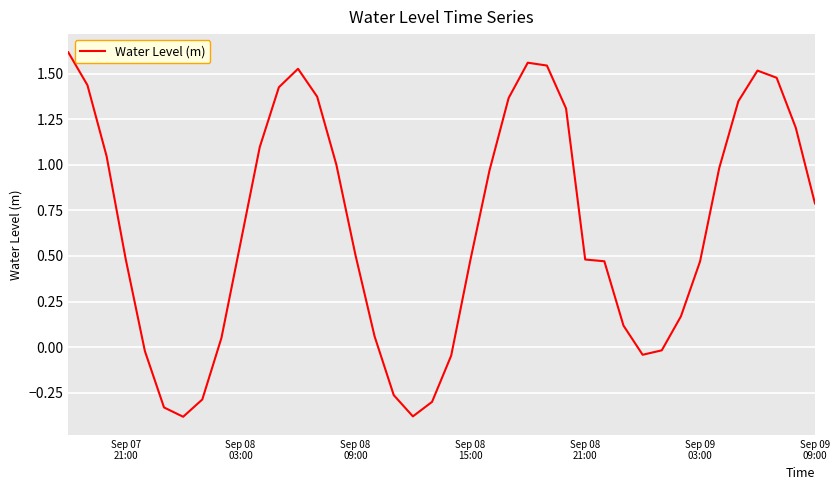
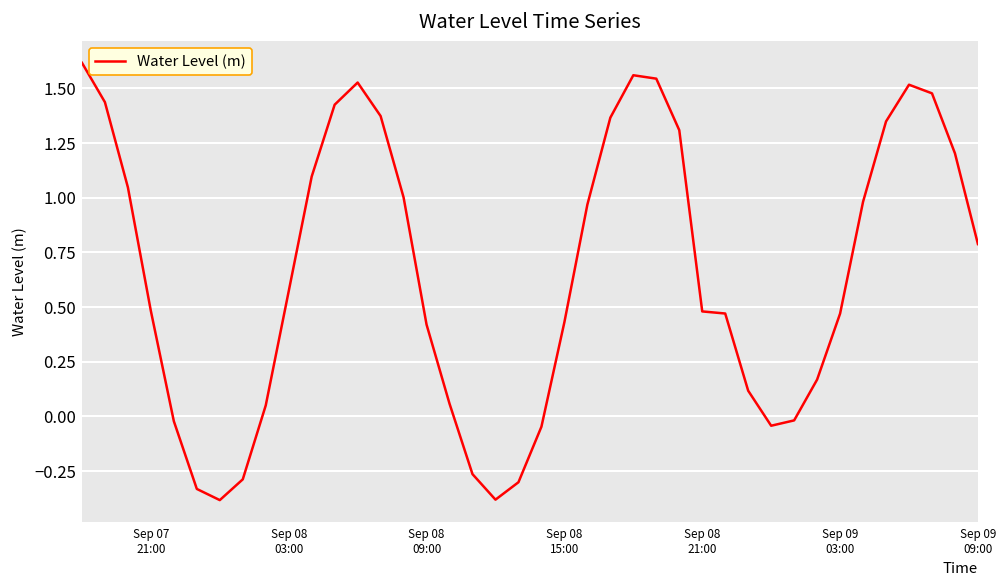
  {
    "Sep 07 21:00": 0.48,
    "Sep 08 03:00": 0.57,
-   "Sep 08 09:00": 0.50,
-   "Sep 08 15:00": 0.48,
+   "Sep 08 09:00": 0.42,
+   "Sep 08 15:00": 0.43,
    "Sep 08 21:00": 0.48,
    "Sep 09 03:00": 0.47,
    "Sep 09 09:00": 0.79
  }
